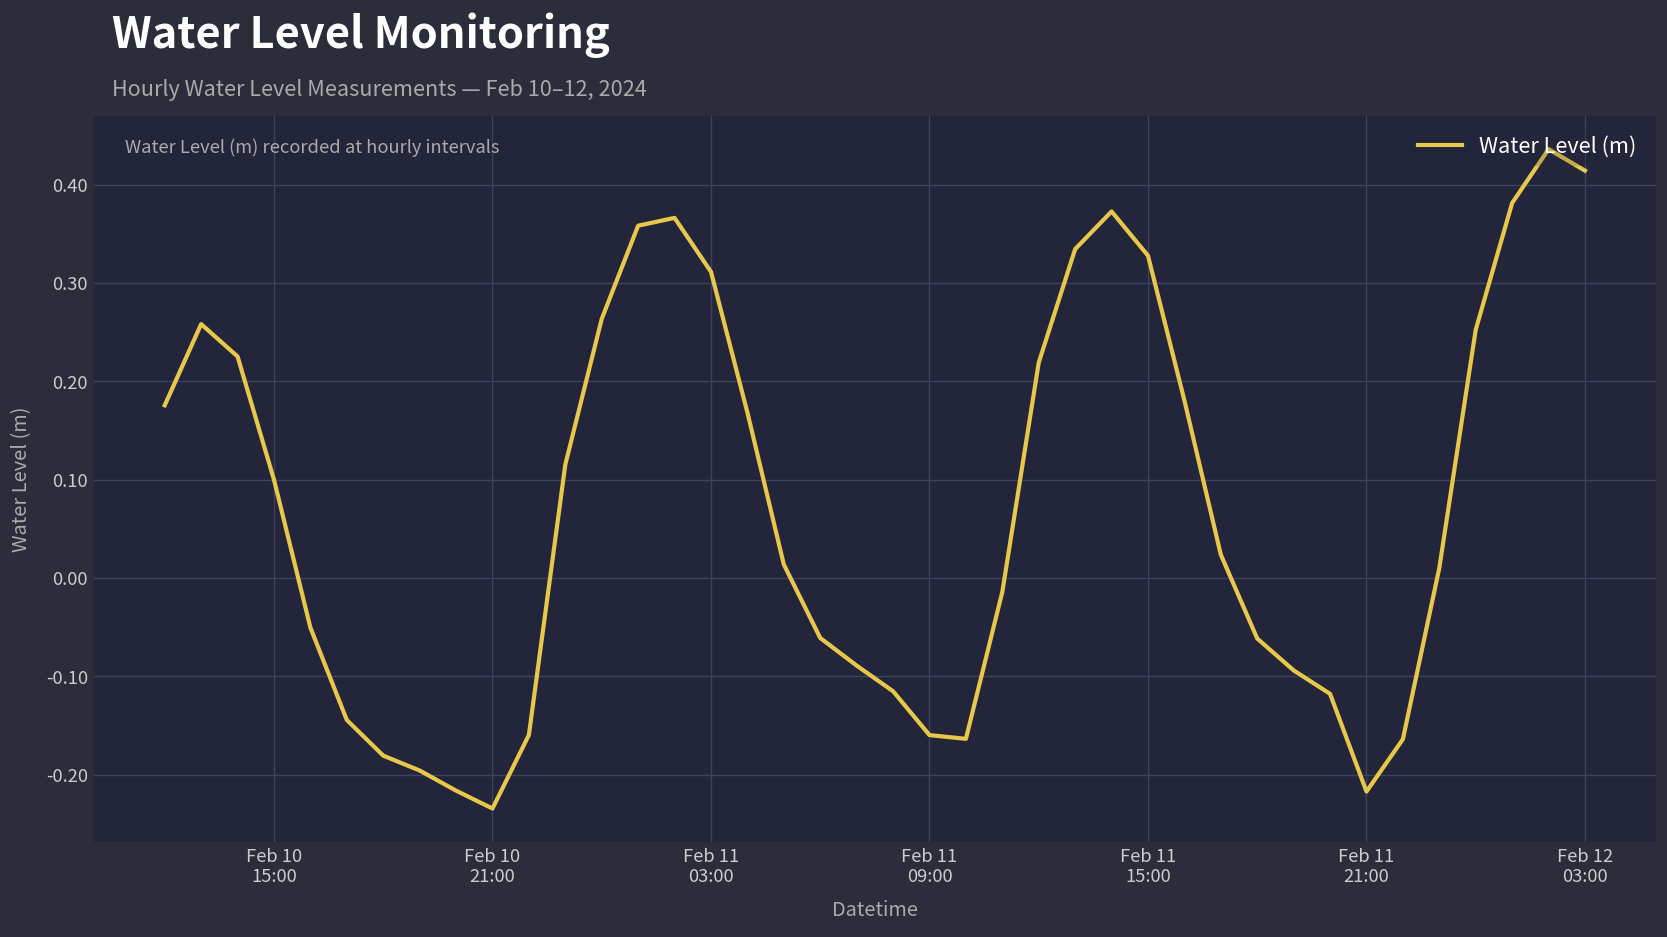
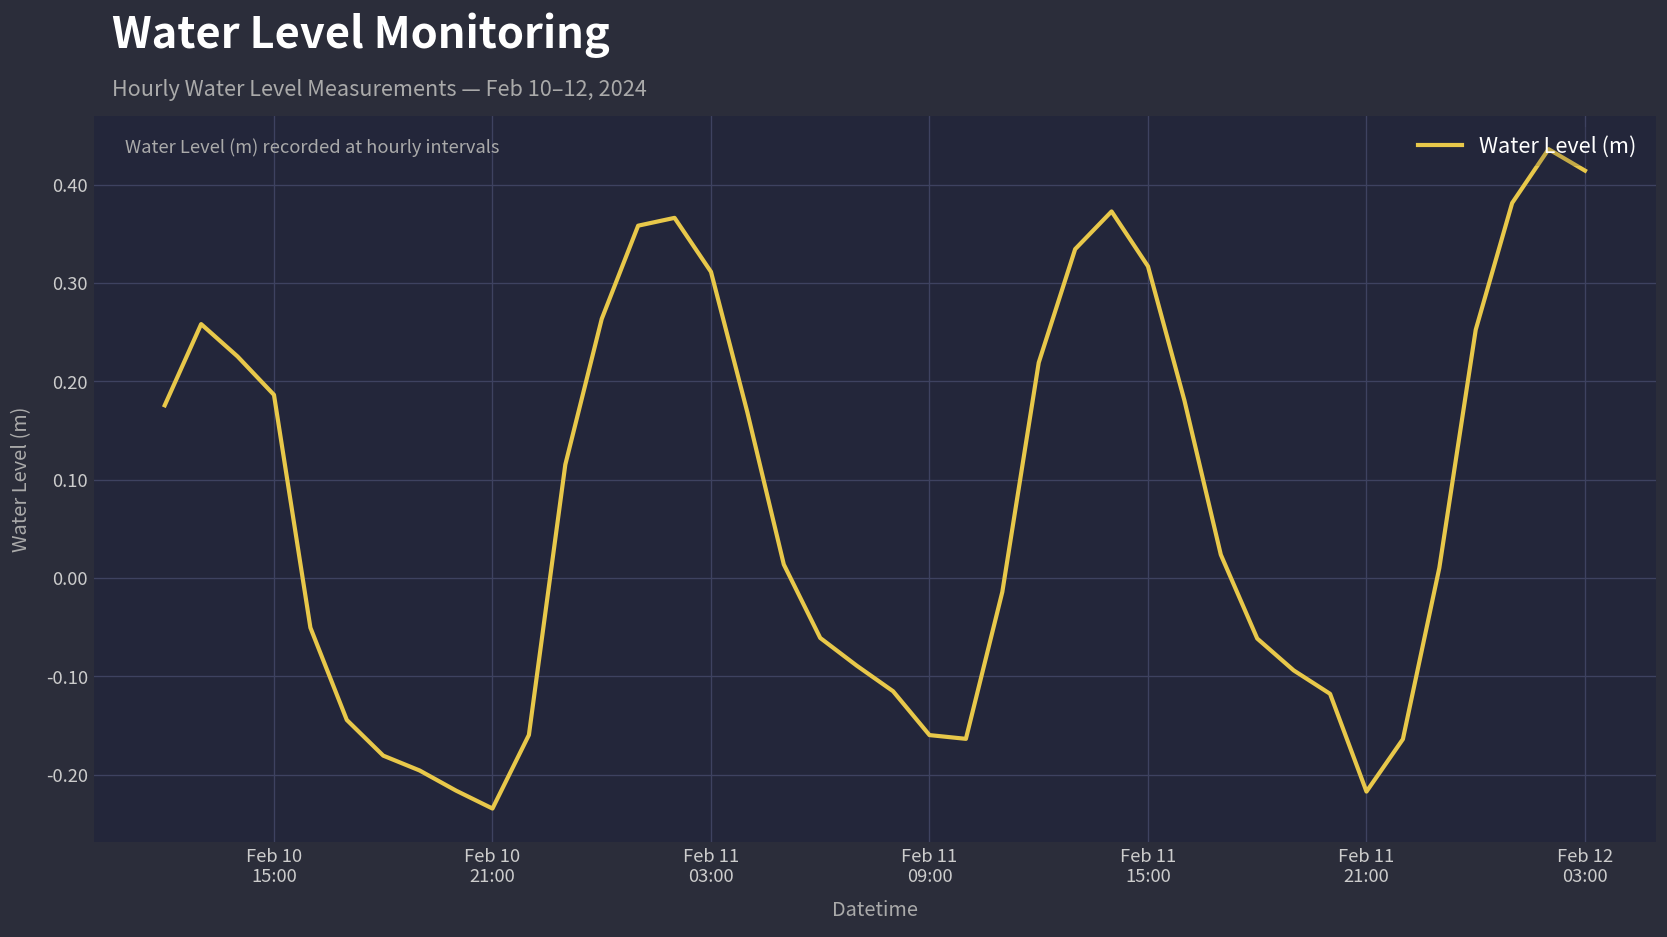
  {
-   "Feb 10 15:00": 0.10,
+   "Feb 10 15:00": 0.19,
    "Feb 10 21:00": -0.23,
    "Feb 11 03:00": 0.31,
    "Feb 11 09:00": -0.16,
-   "Feb 11 15:00": 0.33,
+   "Feb 11 15:00": 0.32,
    "Feb 11 21:00": -0.22,
    "Feb 12 03:00": 0.41
  }
